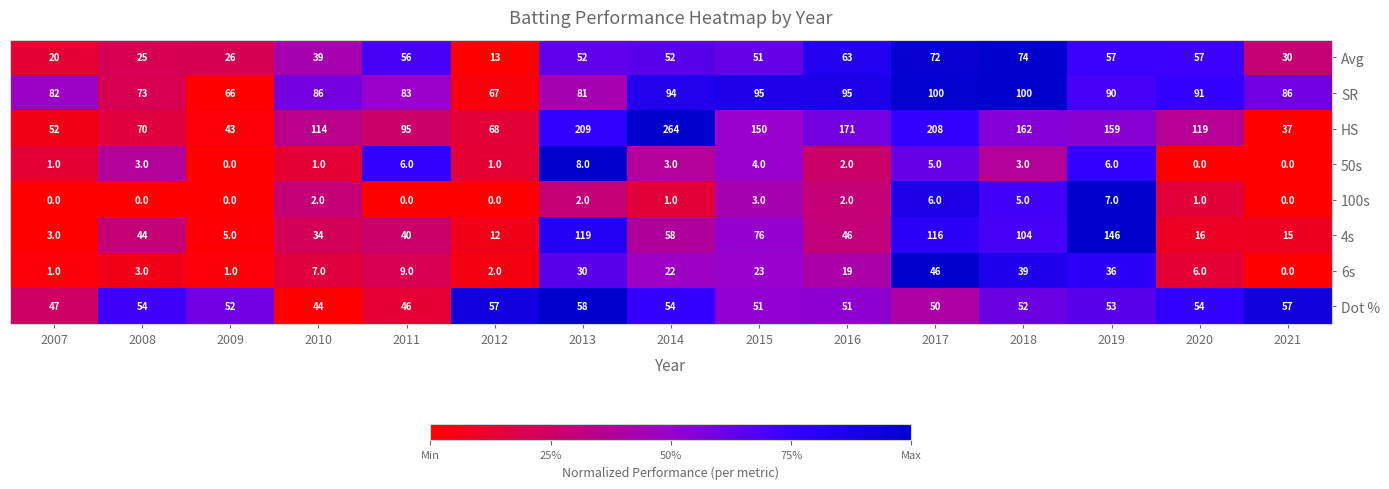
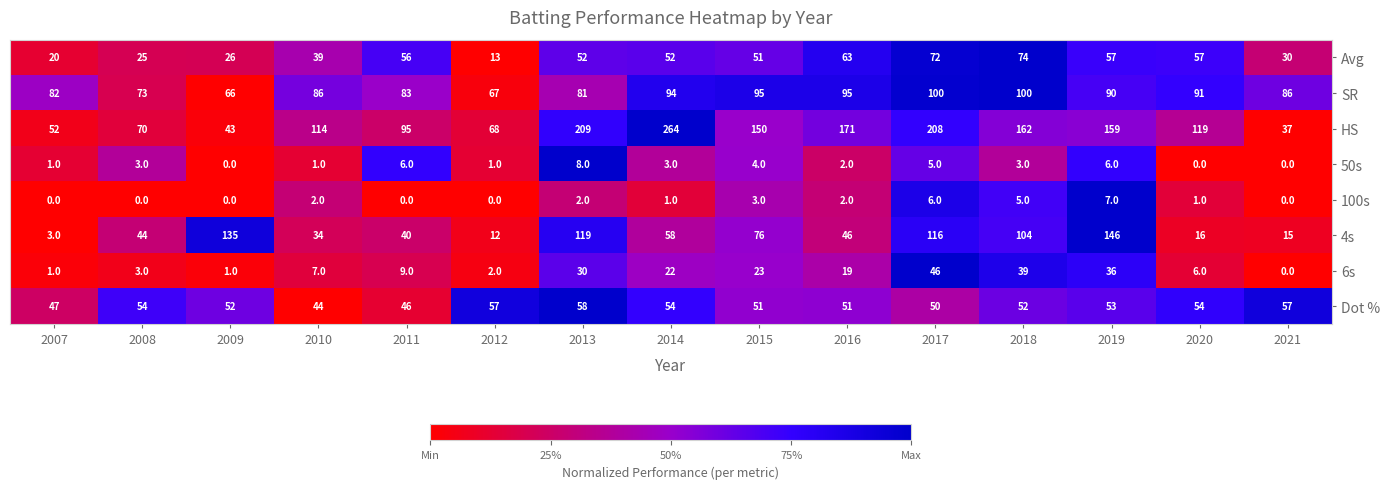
  {
    "Avg": {
      "2007": 20,
      "2008": 25,
      "2009": 26,
      "2010": 39,
      "2011": 56,
      "2012": 13,
      "2013": 52,
      "2014": 52,
      "2015": 51,
      "2016": 63,
      "2017": 72,
      "2018": 74,
      "2019": 57,
      "2020": 57,
      "2021": 30
    },
    "SR": {
      "2007": 82,
      "2008": 73,
      "2009": 66,
      "2010": 86,
      "2011": 83,
      "2012": 67,
      "2013": 81,
      "2014": 94,
      "2015": 95,
      "2016": 95,
      "2017": 100,
      "2018": 100,
      "2019": 90,
      "2020": 91,
      "2021": 86
    },
    "HS": {
      "2007": 52,
      "2008": 70,
      "2009": 43,
      "2010": 114,
      "2011": 95,
      "2012": 68,
      "2013": 209,
      "2014": 264,
      "2015": 150,
      "2016": 171,
      "2017": 208,
      "2018": 162,
      "2019": 159,
      "2020": 119,
      "2021": 37
    },
    "50s": {
      "2007": 1.0,
      "2008": 3.0,
      "2009": 0.0,
      "2010": 1.0,
      "2011": 6.0,
      "2012": 1.0,
      "2013": 8.0,
      "2014": 3.0,
      "2015": 4.0,
      "2016": 2.0,
      "2017": 5.0,
      "2018": 3.0,
      "2019": 6.0,
      "2020": 0.0,
      "2021": 0.0
    },
    "100s": {
      "2007": 0.0,
      "2008": 0.0,
      "2009": 0.0,
      "2010": 2.0,
      "2011": 0.0,
      "2012": 0.0,
      "2013": 2.0,
      "2014": 1.0,
      "2015": 3.0,
      "2016": 2.0,
      "2017": 6.0,
      "2018": 5.0,
      "2019": 7.0,
      "2020": 1.0,
      "2021": 0.0
    },
    "4s": {
      "2007": 3.0,
      "2008": 44,
-     "2009": 5.0,
+     "2009": 135,
      "2010": 34,
      "2011": 40,
      "2012": 12,
      "2013": 119,
      "2014": 58,
      "2015": 76,
      "2016": 46,
      "2017": 116,
      "2018": 104,
      "2019": 146,
      "2020": 16,
      "2021": 15
    },
    "6s": {
      "2007": 1.0,
      "2008": 3.0,
      "2009": 1.0,
      "2010": 7.0,
      "2011": 9.0,
      "2012": 2.0,
      "2013": 30,
      "2014": 22,
      "2015": 23,
      "2016": 19,
      "2017": 46,
      "2018": 39,
      "2019": 36,
      "2020": 6.0,
      "2021": 0.0
    },
    "Dot %": {
      "2007": 47,
      "2008": 54,
      "2009": 52,
      "2010": 44,
      "2011": 46,
      "2012": 57,
      "2013": 58,
      "2014": 54,
      "2015": 51,
      "2016": 51,
      "2017": 50,
      "2018": 52,
      "2019": 53,
      "2020": 54,
      "2021": 57
    }
  }
